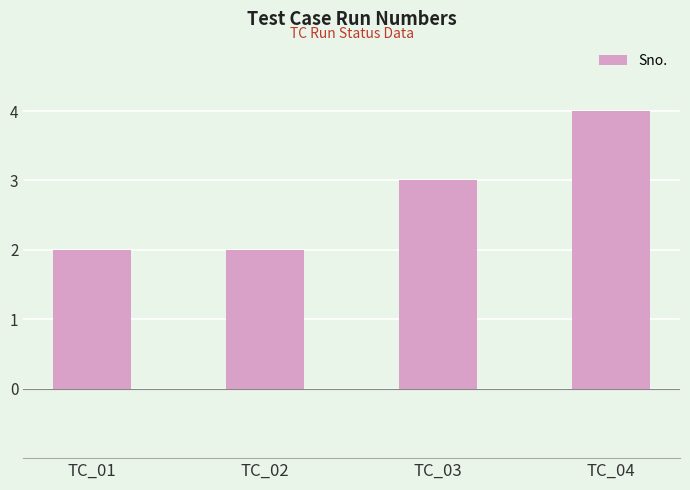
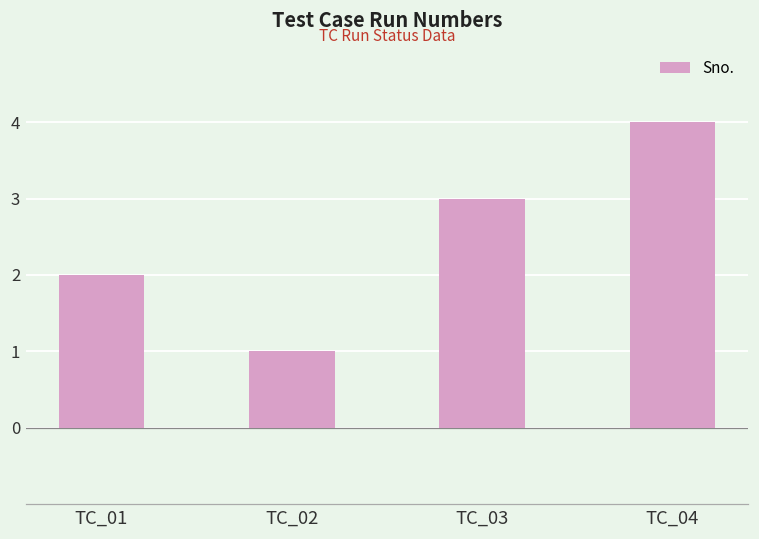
  {
    "TC_01": 2,
-   "TC_02": 2,
+   "TC_02": 1,
    "TC_03": 3,
    "TC_04": 4
  }
